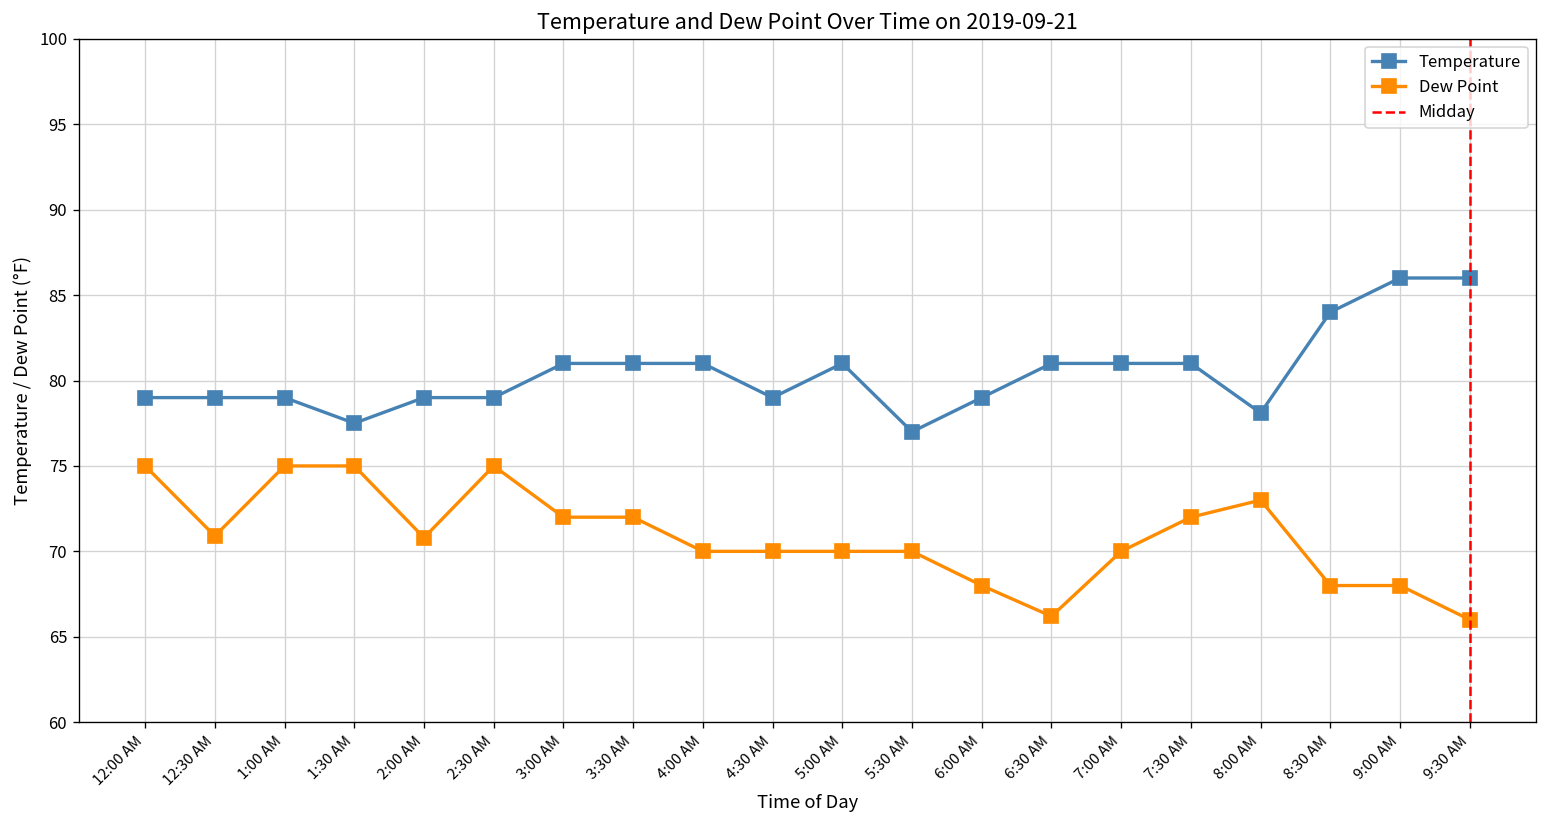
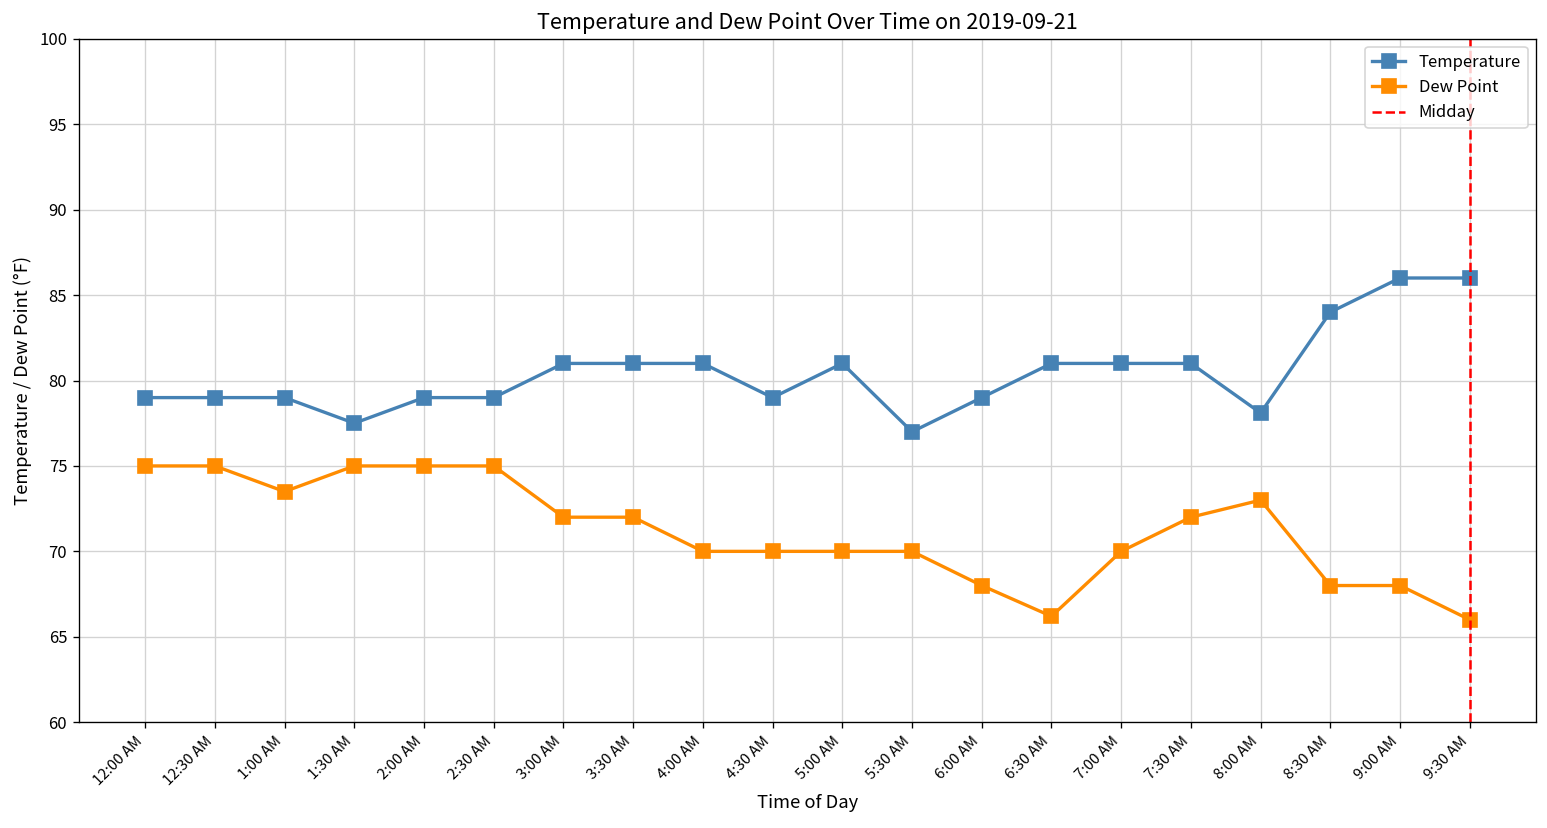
  {
    "Temperature": {
      "12:00 AM": 79.0,
      "12:30 AM": 79.0,
      "1:00 AM": 79.0,
      "1:30 AM": 77.5,
      "2:00 AM": 79.0,
      "2:30 AM": 79.0,
      "3:00 AM": 81.0,
      "3:30 AM": 81.0,
      "4:00 AM": 81.0,
      "4:30 AM": 79.0,
      "5:00 AM": 81.0,
      "5:30 AM": 77.0,
      "6:00 AM": 79.0,
      "6:30 AM": 81.0,
      "7:00 AM": 81.0,
      "7:30 AM": 81.0,
      "8:00 AM": 78.1,
      "8:30 AM": 84.0,
      "9:00 AM": 86.0,
      "9:30 AM": 86.0
    },
    "Dew Point": {
      "12:00 AM": 75.0,
-     "12:30 AM": 70.9,
-     "1:00 AM": 75.0,
+     "12:30 AM": 75.0,
+     "1:00 AM": 73.5,
      "1:30 AM": 75.0,
-     "2:00 AM": 70.8,
+     "2:00 AM": 75.0,
      "2:30 AM": 75.0,
      "3:00 AM": 72.0,
      "3:30 AM": 72.0,
      "4:00 AM": 70.0,
      "4:30 AM": 70.0,
      "5:00 AM": 70.0,
      "5:30 AM": 70.0,
      "6:00 AM": 68.0,
      "6:30 AM": 66.2,
      "7:00 AM": 70.0,
      "7:30 AM": 72.0,
      "8:00 AM": 73.0,
      "8:30 AM": 68.0,
      "9:00 AM": 68.0,
      "9:30 AM": 66.0
    }
  }
